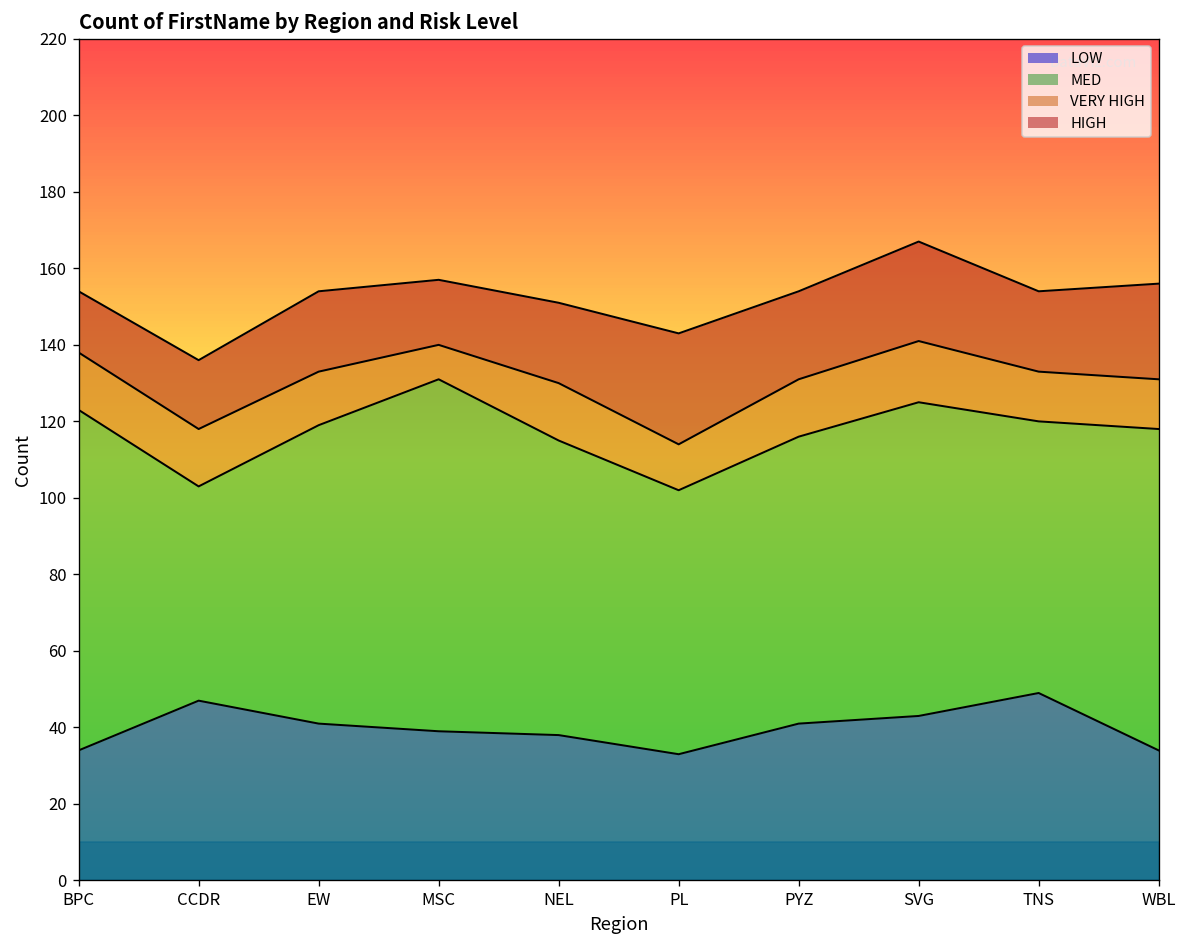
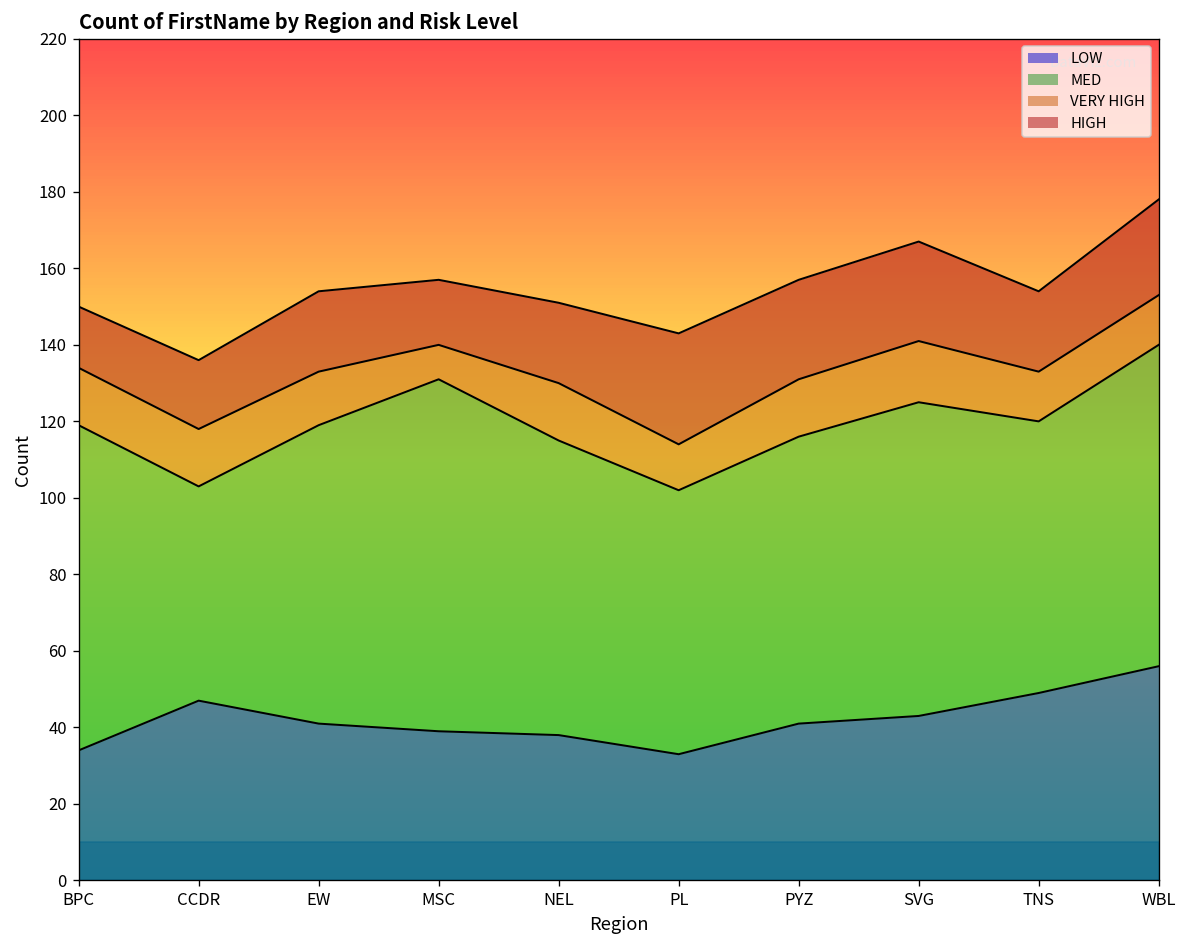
  {
    "LOW": {
      "BPC": 34,
      "CCDR": 47,
      "EW": 41,
      "MSC": 39,
      "NEL": 38,
      "PL": 33,
      "PYZ": 41,
      "SVG": 43,
      "TNS": 49,
-     "WBL": 34
+     "WBL": 56
    },
    "MED": {
-     "BPC": 89,
+     "BPC": 85,
      "CCDR": 56,
      "EW": 78,
      "MSC": 92,
      "NEL": 77,
      "PL": 69,
      "PYZ": 75,
      "SVG": 82,
      "TNS": 71,
      "WBL": 84
    },
    "VERY HIGH": {
      "BPC": 15,
      "CCDR": 15,
      "EW": 14,
      "MSC": 9,
      "NEL": 15,
      "PL": 12,
      "PYZ": 15,
      "SVG": 16,
      "TNS": 13,
      "WBL": 13
    },
    "HIGH": {
      "BPC": 16,
      "CCDR": 18,
      "EW": 21,
      "MSC": 17,
      "NEL": 21,
      "PL": 29,
-     "PYZ": 23,
+     "PYZ": 26,
      "SVG": 26,
      "TNS": 21,
      "WBL": 25
    }
  }
